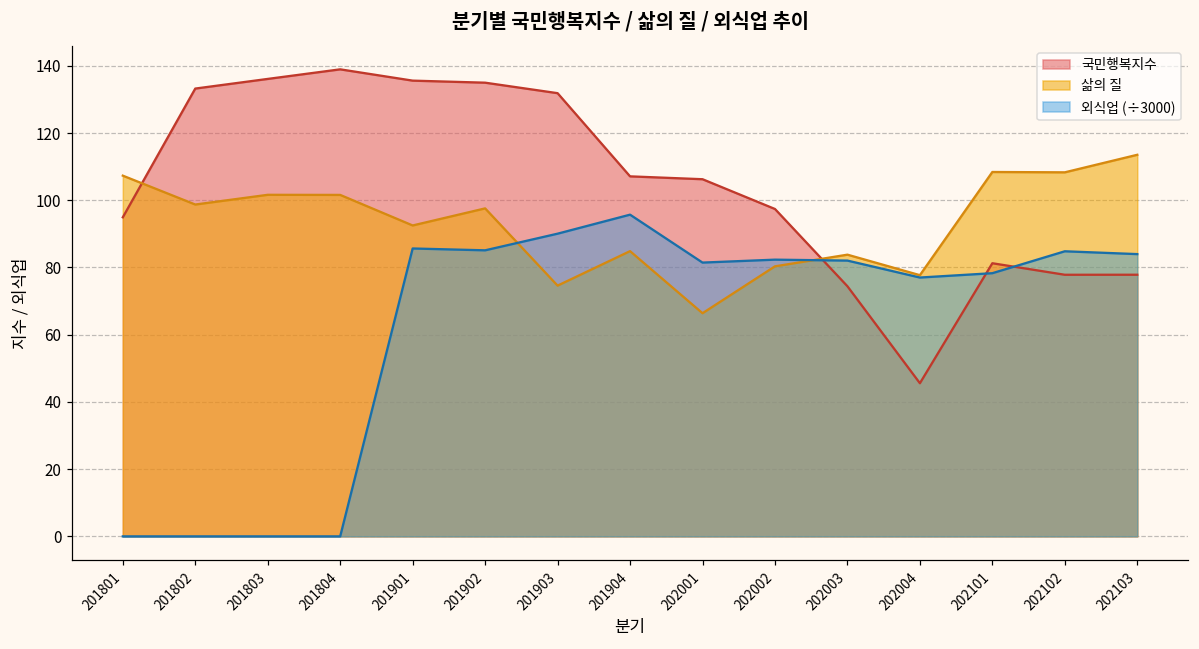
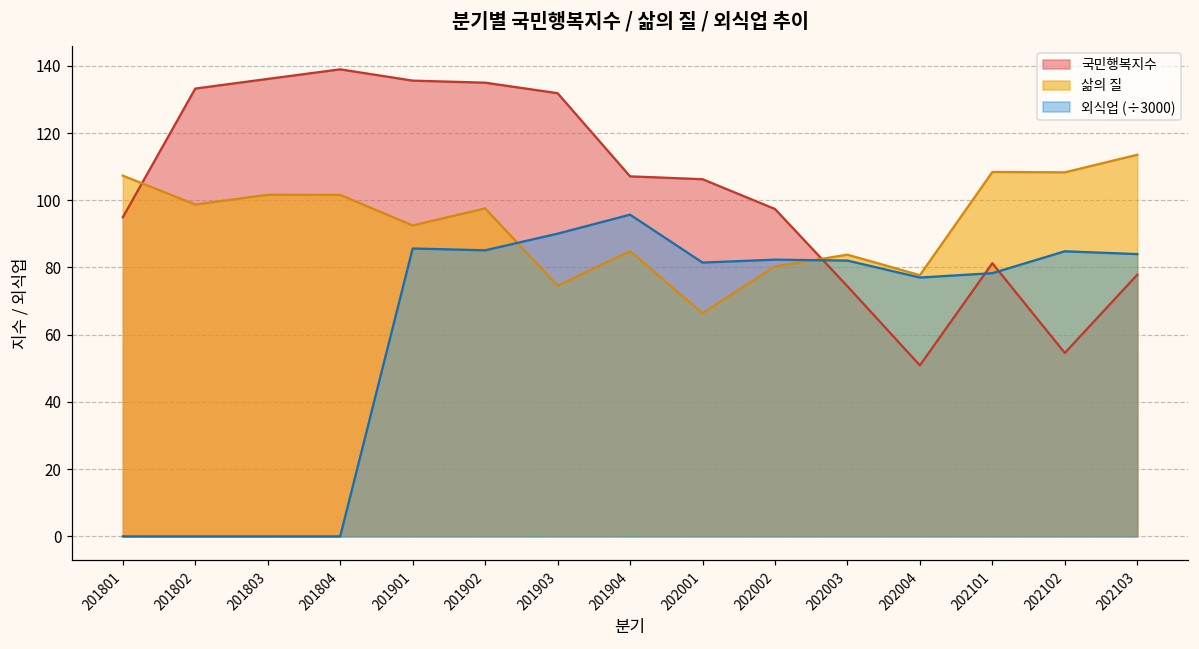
  {
    "국민행복지수": {
      "201801": 95,
      "201802": 133,
      "201803": 136,
      "201804": 139,
      "201901": 136,
      "201902": 135,
      "201903": 132,
      "201904": 107,
      "202001": 106,
      "202002": 97,
      "202003": 74,
-     "202004": 46,
+     "202004": 51,
      "202101": 81,
-     "202102": 78,
+     "202102": 55,
      "202103": 78
    },
    "삶의 질": {
      "201801": 107,
      "201802": 99,
      "201803": 102,
      "201804": 102,
      "201901": 93,
      "201902": 98,
      "201903": 75,
      "201904": 85,
      "202001": 66,
      "202002": 80,
      "202003": 84,
      "202101": 108,
      "202102": 108,
      "202103": 114
    },
    "외식업 (÷3000)": {
      "201801": 0,
      "201802": 0,
      "201803": 0,
      "201804": 0,
      "201901": 86,
      "201902": 85,
      "201903": 90,
      "201904": 96,
      "202001": 81,
      "202002": 82,
      "202003": 82,
      "202101": 78,
      "202102": 85,
      "202103": 84
    }
  }
